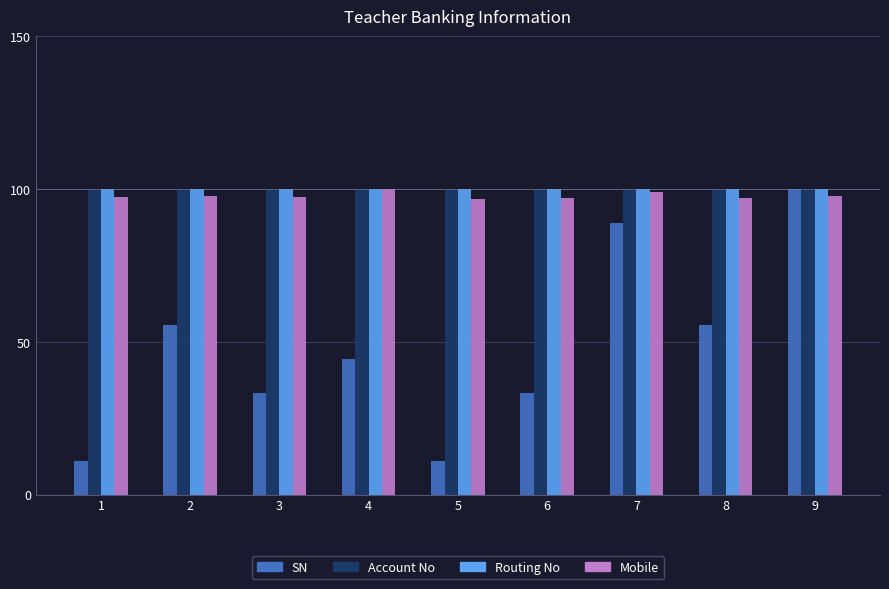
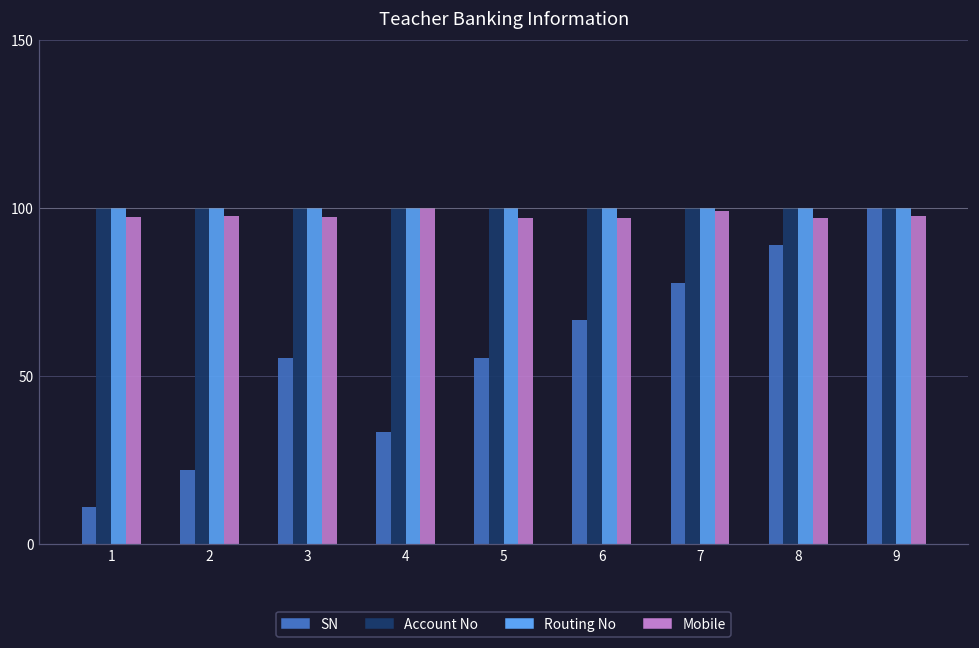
  {
    "SN": {
      "1": 11,
-     "2": 56,
-     "3": 33,
-     "4": 44,
-     "5": 11,
-     "6": 33,
-     "7": 89,
-     "8": 56,
+     "2": 22,
+     "3": 56,
+     "4": 33,
+     "5": 56,
+     "6": 67,
+     "7": 78,
+     "8": 89,
      "9": 100
    },
    "Account No": {
      "1": 100,
      "2": 100,
      "3": 100,
      "4": 100,
      "5": 100,
      "6": 100,
      "7": 100,
      "8": 100,
      "9": 100
    },
    "Routing No": {
      "1": 100,
      "2": 100,
      "3": 100,
      "4": 100,
      "5": 100,
      "6": 100,
      "7": 100,
      "8": 100,
      "9": 100
    },
    "Mobile": {
      "1": 97,
      "2": 98,
      "3": 97,
      "4": 100,
      "5": 97,
      "6": 97,
      "7": 99,
      "8": 97,
      "9": 98
    }
  }
